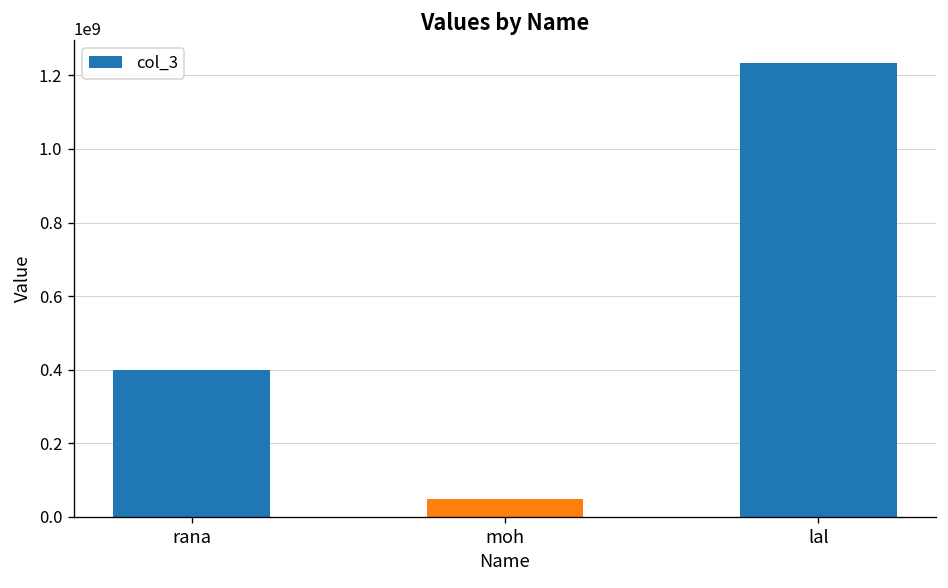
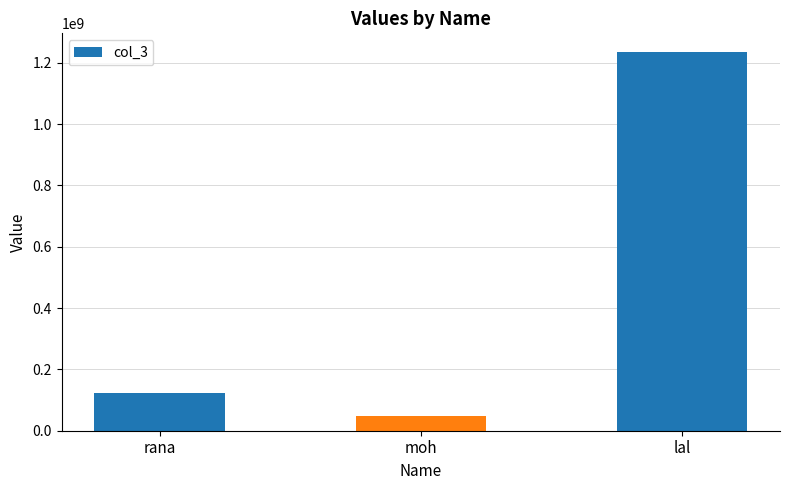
  {
-   "rana": 400000000,
+   "rana": 120000000,
    "moh": 50000000,
    "lal": 1230000000
  }
